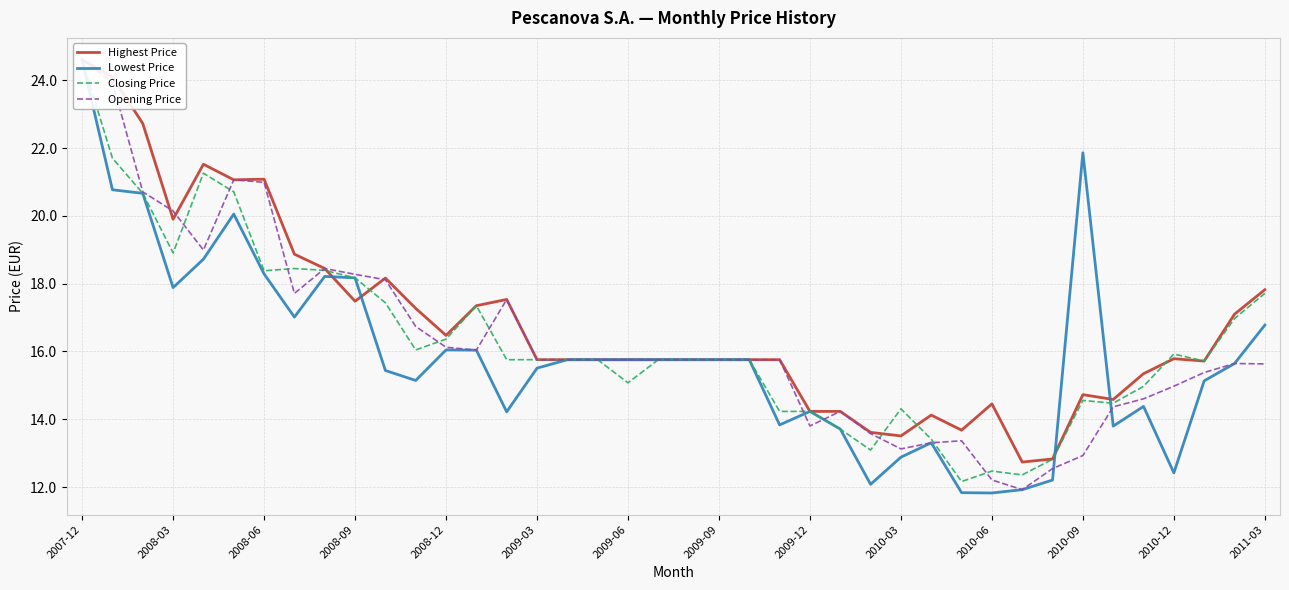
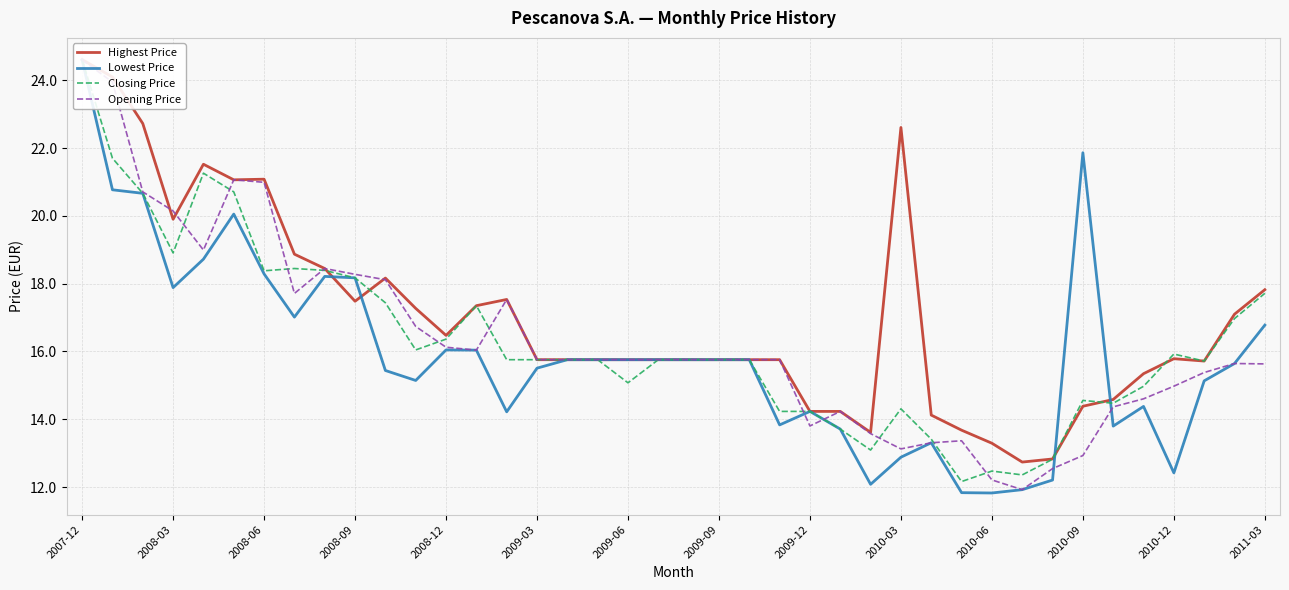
  {
    "Highest Price": {
      "2008-03": 19.9,
      "2008-06": 21.1,
      "2008-09": 17.5,
      "2008-12": 16.5,
-     "2010-03": 13.5,
-     "2010-06": 14.5,
-     "2010-09": 14.7,
+     "2010-03": 22.6,
+     "2010-06": 13.3,
+     "2010-09": 14.4,
      "2010-12": 15.8,
      "2011-03": 17.8
    },
    "Lowest Price": {
      "2008-03": 17.9,
      "2008-06": 18.3,
      "2008-12": 16.0,
      "2009-03": 15.5,
      "2010-03": 12.9,
      "2010-06": 11.8,
      "2010-09": 21.9,
      "2010-12": 12.4,
      "2011-03": 16.8
    },
    "Closing Price": {
      "2008-03": 18.9,
      "2008-06": 18.4,
      "2008-12": 16.4,
      "2009-06": 15.1,
      "2010-03": 14.3,
      "2010-06": 12.5,
      "2010-09": 14.6,
      "2010-12": 15.9,
      "2011-03": 17.7
    },
    "Opening Price": {
      "2008-03": 20.1,
      "2008-06": 21.0,
      "2008-09": 18.3,
      "2008-12": 16.1,
      "2009-12": 13.8,
      "2010-03": 13.1,
      "2010-06": 12.2,
      "2010-09": 12.9,
      "2010-12": 15.0,
      "2011-03": 15.6
    }
  }
